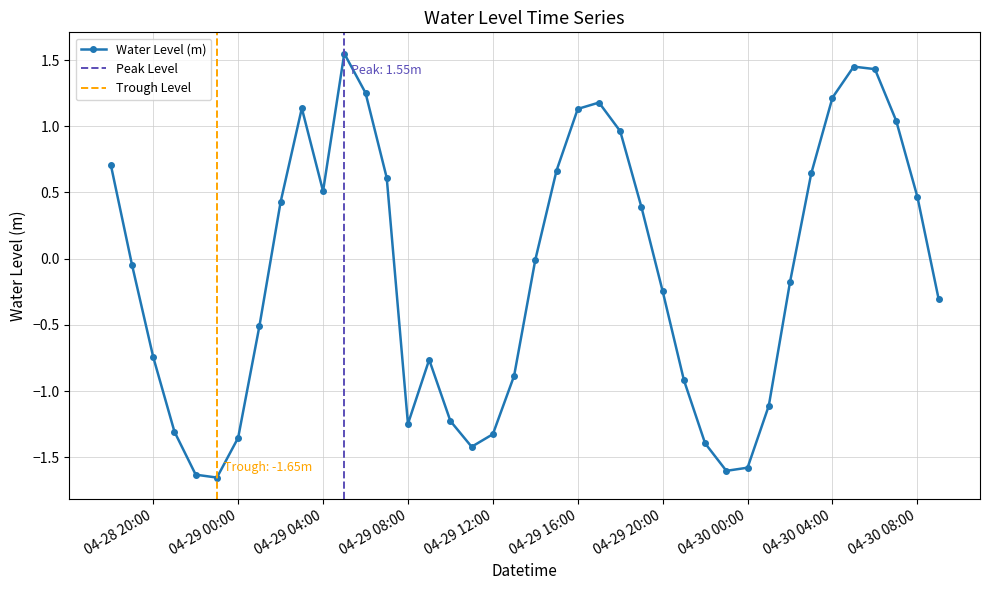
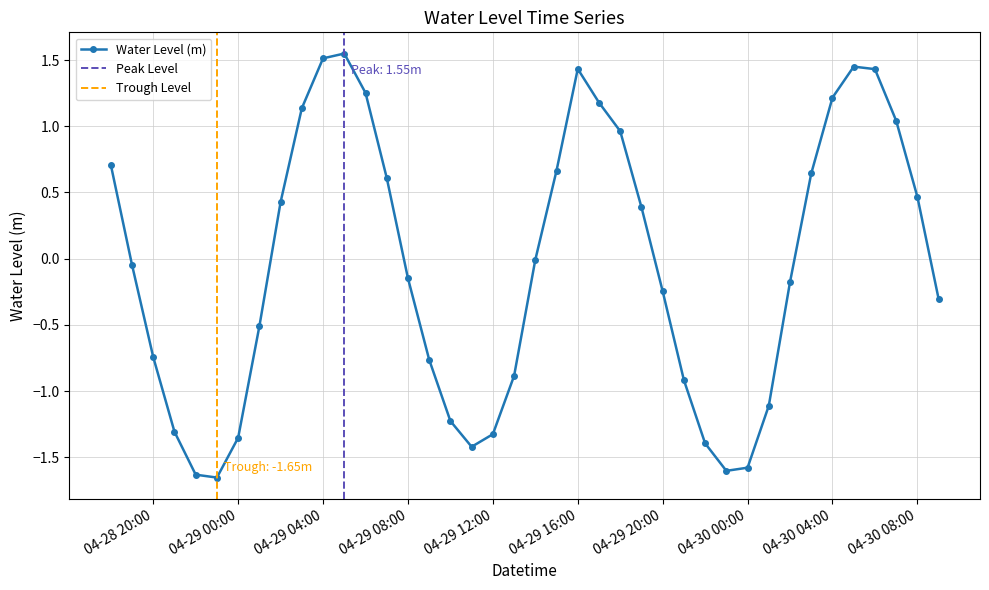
  {
    "04-28 20:00": -0.74,
    "04-29 00:00": -1.35,
-   "04-29 04:00": 0.51,
-   "04-29 08:00": -1.25,
+   "04-29 04:00": 1.51,
+   "04-29 08:00": -0.15,
    "04-29 12:00": -1.33,
-   "04-29 16:00": 1.13,
+   "04-29 16:00": 1.43,
    "04-29 20:00": -0.25,
    "04-30 00:00": -1.58,
    "04-30 04:00": 1.22,
    "04-30 08:00": 0.47
  }
